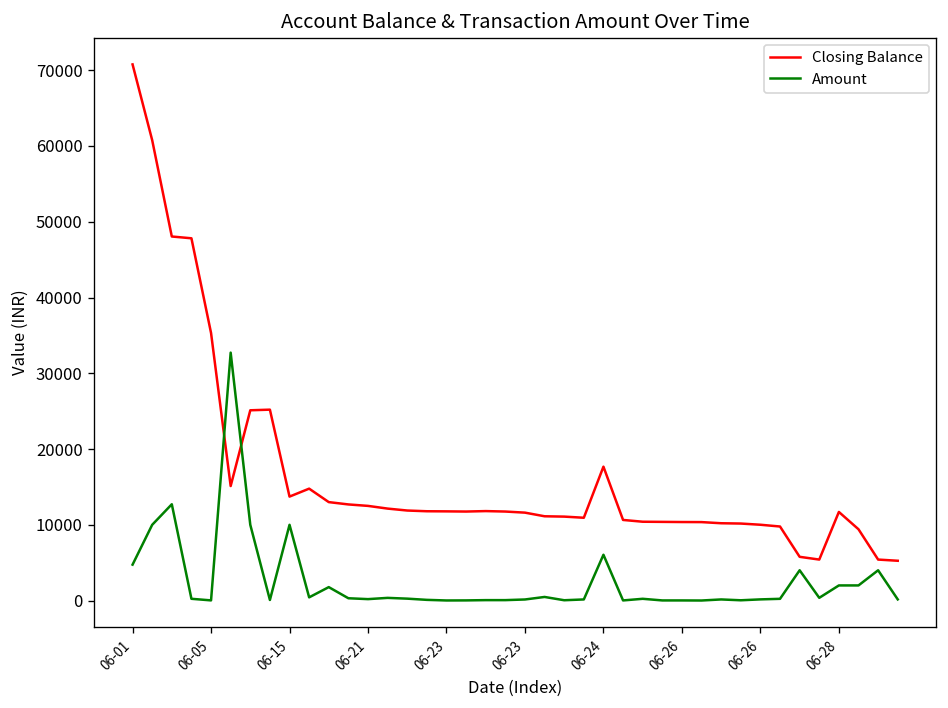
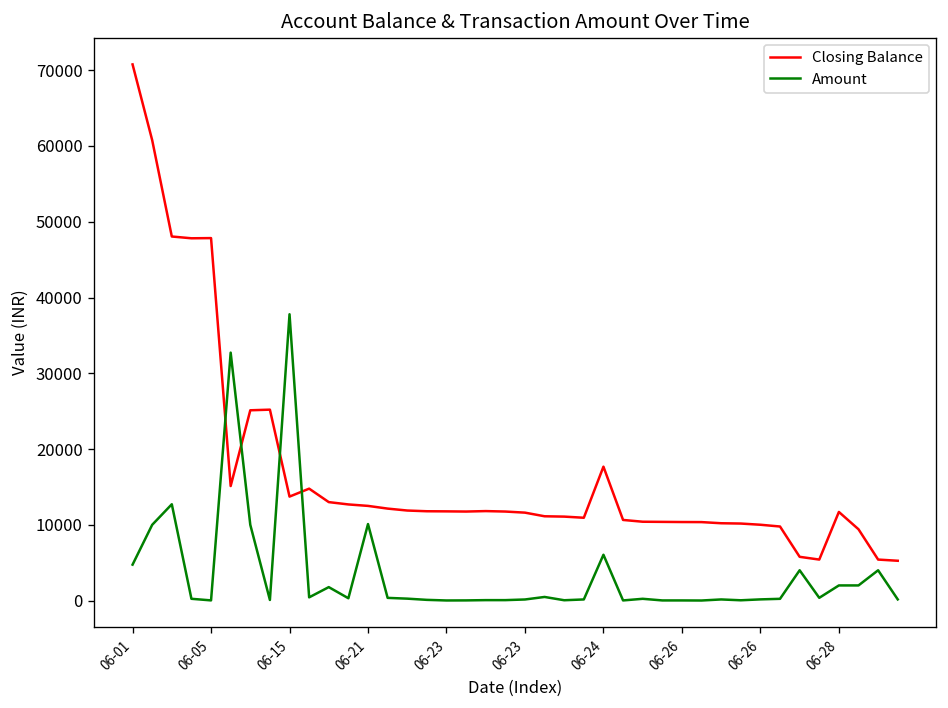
  {
    "Closing Balance": {
      "06-01": 71000,
-     "06-05": 35000,
+     "06-05": 48000,
      "06-15": 14000,
      "06-21": 12000,
      "06-24": 18000,
      "06-28": 12000
    },
    "Amount": {
      "06-01": 5000,
      "06-05": 0,
-     "06-15": 10000,
-     "06-21": 0,
+     "06-15": 38000,
+     "06-21": 10000,
      "06-24": 6000,
      "06-28": 2000
    }
  }
